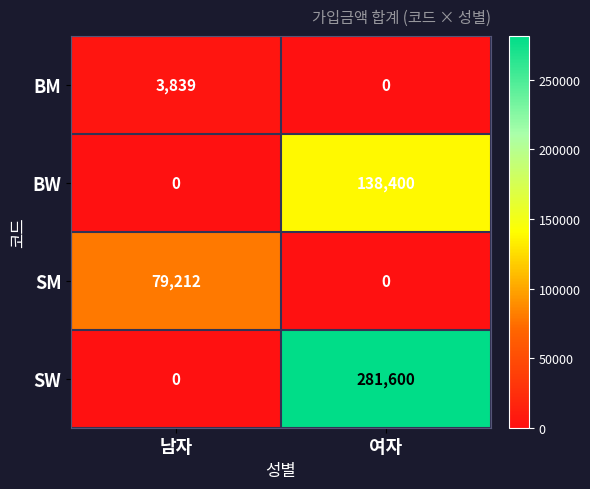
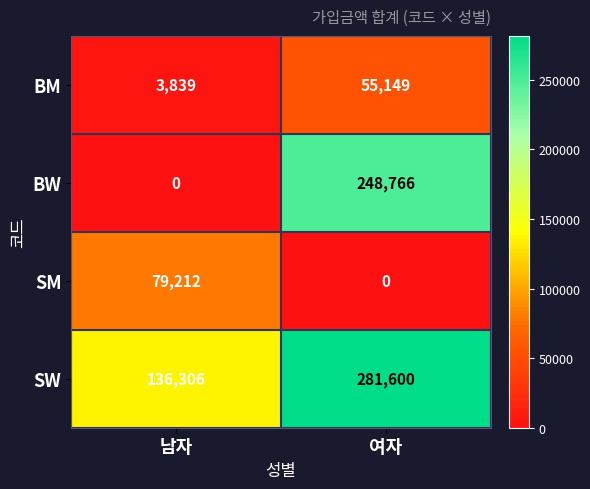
  {
    "BM": {
      "남자": "3,839",
-     "여자": "0"
+     "여자": "55,149"
    },
    "BW": {
      "남자": "0",
-     "여자": "138,400"
+     "여자": "248,766"
    },
    "SM": {
      "남자": "79,212",
      "여자": "0"
    },
    "SW": {
-     "남자": "0",
+     "남자": "136,306",
      "여자": "281,600"
    }
  }
